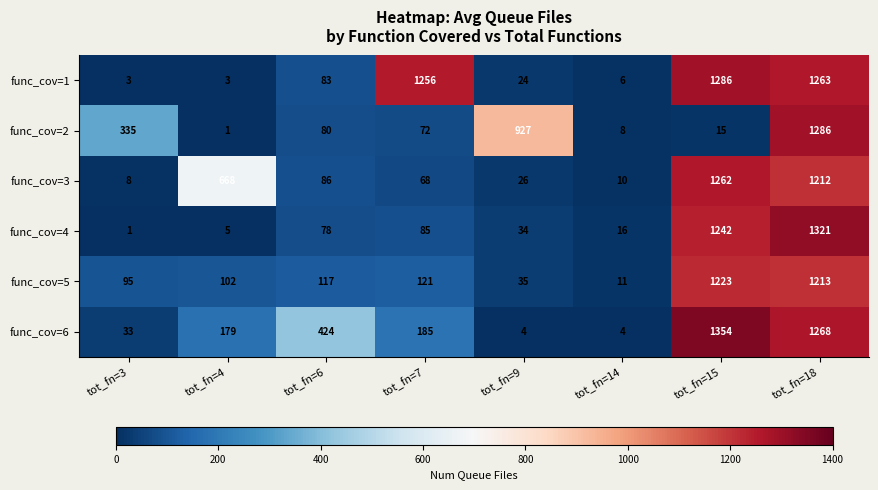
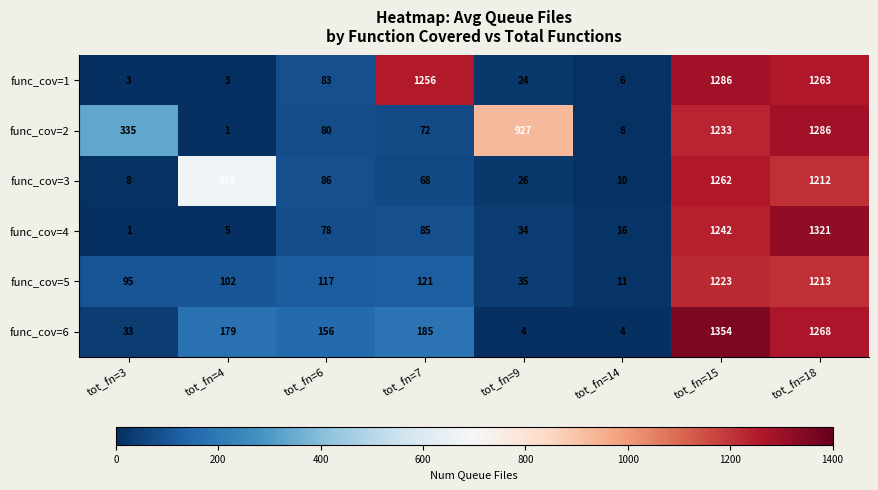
  {
    "func_cov=1": {
      "tot_fn=3": 3,
      "tot_fn=4": 3,
      "tot_fn=6": 83,
      "tot_fn=7": 1256,
      "tot_fn=9": 24,
      "tot_fn=14": 6,
      "tot_fn=15": 1286,
      "tot_fn=18": 1263
    },
    "func_cov=2": {
      "tot_fn=3": 335,
      "tot_fn=4": 1,
      "tot_fn=6": 80,
      "tot_fn=7": 72,
      "tot_fn=9": 927,
      "tot_fn=14": 8,
-     "tot_fn=15": 15,
+     "tot_fn=15": 1233,
      "tot_fn=18": 1286
    },
    "func_cov=3": {
      "tot_fn=3": 8,
      "tot_fn=6": 86,
      "tot_fn=7": 68,
      "tot_fn=9": 26,
      "tot_fn=14": 10,
      "tot_fn=15": 1262,
      "tot_fn=18": 1212
    },
    "func_cov=4": {
      "tot_fn=3": 1,
      "tot_fn=4": 5,
      "tot_fn=6": 78,
      "tot_fn=7": 85,
      "tot_fn=9": 34,
      "tot_fn=14": 16,
      "tot_fn=15": 1242,
      "tot_fn=18": 1321
    },
    "func_cov=5": {
      "tot_fn=3": 95,
      "tot_fn=4": 102,
      "tot_fn=6": 117,
      "tot_fn=7": 121,
      "tot_fn=9": 35,
      "tot_fn=14": 11,
      "tot_fn=15": 1223,
      "tot_fn=18": 1213
    },
    "func_cov=6": {
      "tot_fn=3": 33,
      "tot_fn=4": 179,
-     "tot_fn=6": 424,
+     "tot_fn=6": 156,
      "tot_fn=7": 185,
      "tot_fn=9": 4,
      "tot_fn=14": 4,
      "tot_fn=15": 1354,
      "tot_fn=18": 1268
    }
  }
